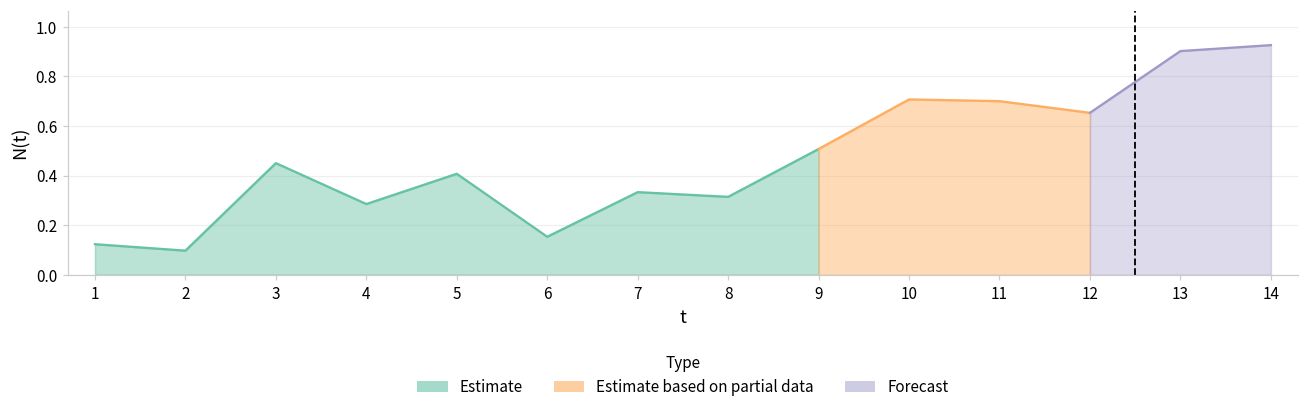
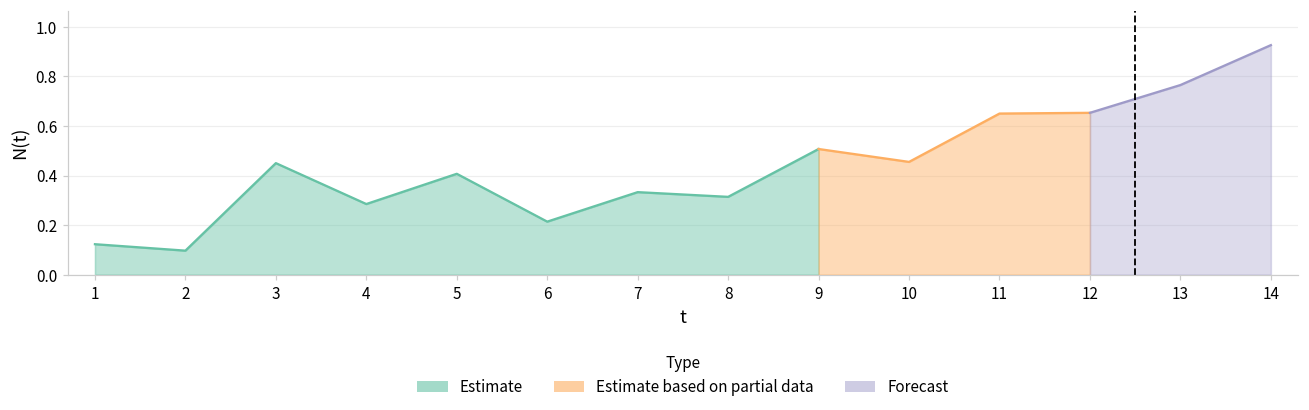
  {
    "Estimate": {
      "1": 0.12,
      "2": 0.10,
      "3": 0.45,
      "4": 0.29,
      "5": 0.41,
-     "6": 0.15,
+     "6": 0.21,
      "7": 0.33,
      "8": 0.31
    },
    "Estimate based on partial data": {
-     "10": 0.71,
-     "11": 0.70
+     "10": 0.46,
+     "11": 0.65
    },
    "Forecast": {
-     "13": 0.90,
+     "13": 0.77,
      "14": 0.93
    }
  }
